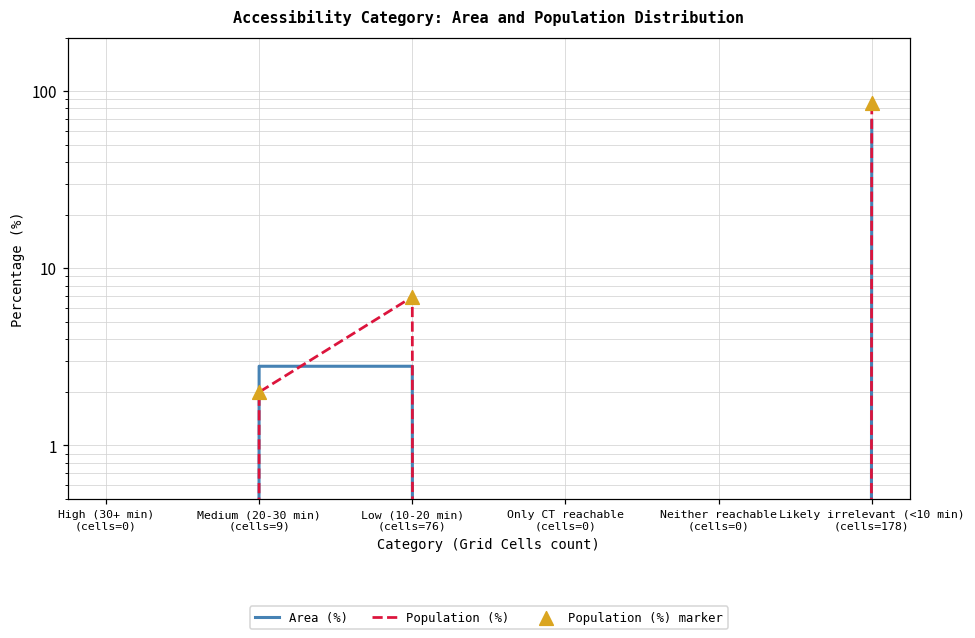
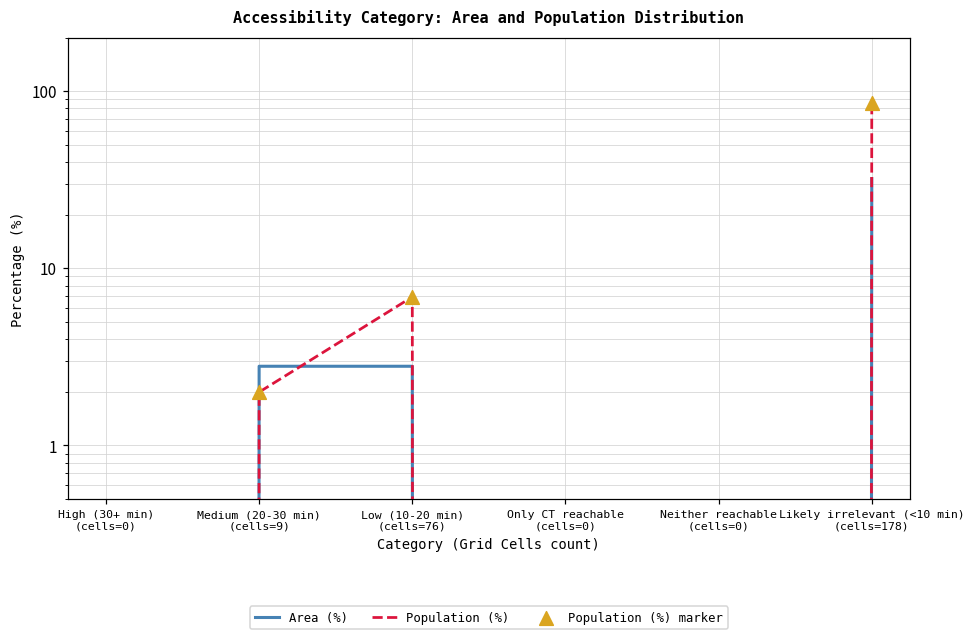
  {
    "Area (%)": {
      "Medium (20-30 min) (cells=9)": 2.8,
      "Low (10-20 min) (cells=76)": 2.8,
-     "Likely irrelevant (<10 min) (cells=178)": 68
+     "Likely irrelevant (<10 min) (cells=178)": 32
    },
    "Population (%) marker": {
      "Medium (20-30 min) (cells=9)": 2,
      "Low (10-20 min) (cells=76)": 7,
      "Likely irrelevant (<10 min) (cells=178)": 90
    }
  }
